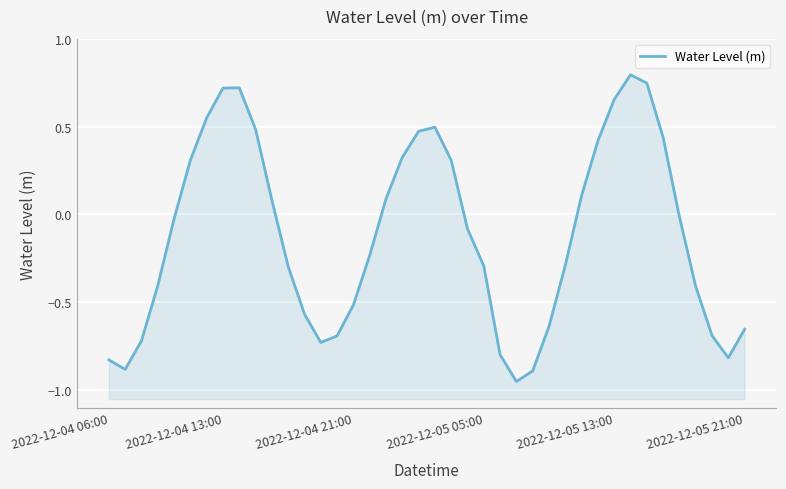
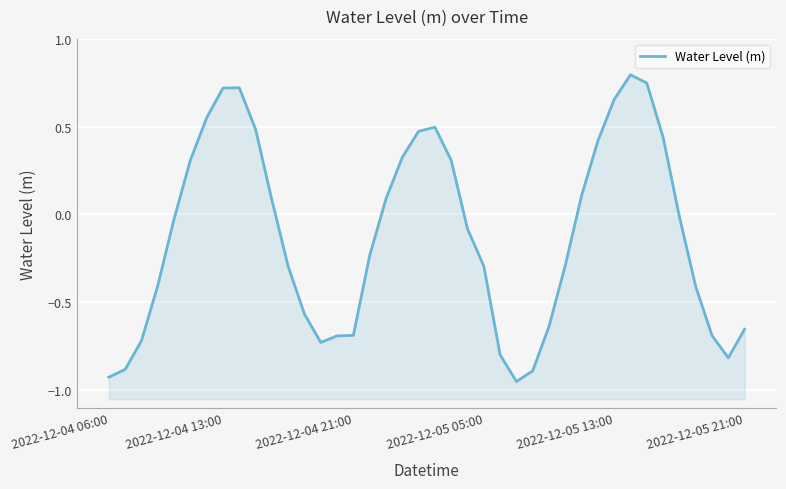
  {
-   "2022-12-04 06:00": -0.83,
+   "2022-12-04 06:00": -0.93,
    "2022-12-04 13:00": 0.72,
-   "2022-12-04 21:00": -0.51,
+   "2022-12-04 21:00": -0.69,
    "2022-12-05 05:00": -0.29,
    "2022-12-05 13:00": 0.65,
    "2022-12-05 21:00": -0.65
  }
